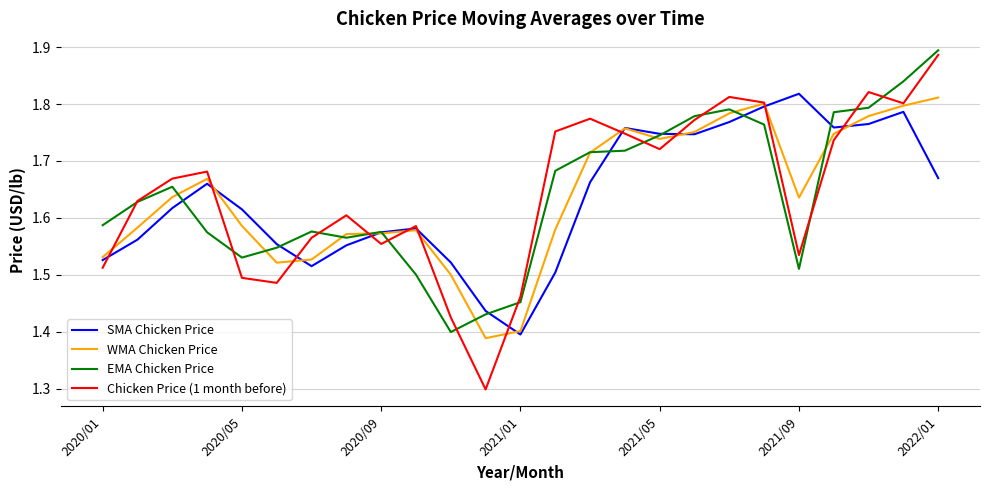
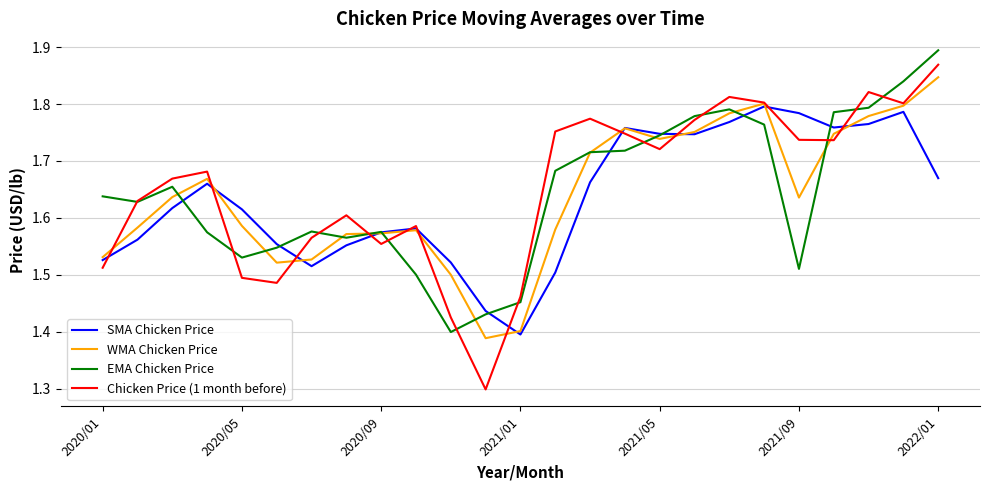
  {
    "SMA Chicken Price": {
      "2020/01": 1.53,
      "2020/05": 1.61,
      "2021/01": 1.40,
-     "2021/09": 1.82,
+     "2021/09": 1.78,
      "2022/01": 1.67
    },
    "WMA Chicken Price": {
      "2020/01": 1.53,
      "2020/05": 1.59,
      "2021/01": 1.40,
      "2021/05": 1.74,
      "2021/09": 1.64,
-     "2022/01": 1.81
+     "2022/01": 1.85
    },
    "EMA Chicken Price": {
-     "2020/01": 1.59,
+     "2020/01": 1.64,
      "2020/05": 1.53,
      "2021/01": 1.45,
      "2021/09": 1.51,
      "2022/01": 1.89
    },
    "Chicken Price (1 month before)": {
      "2020/01": 1.51,
      "2020/05": 1.49,
      "2020/09": 1.55,
      "2021/01": 1.46,
      "2021/05": 1.72,
-     "2021/09": 1.53,
-     "2022/01": 1.89
+     "2021/09": 1.74,
+     "2022/01": 1.87
    }
  }
